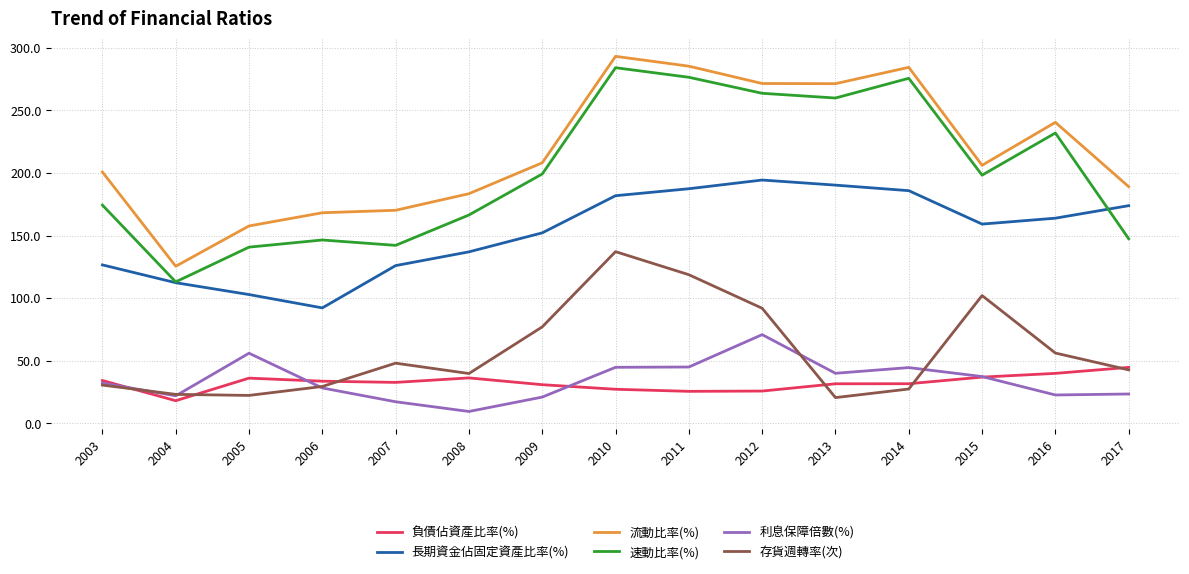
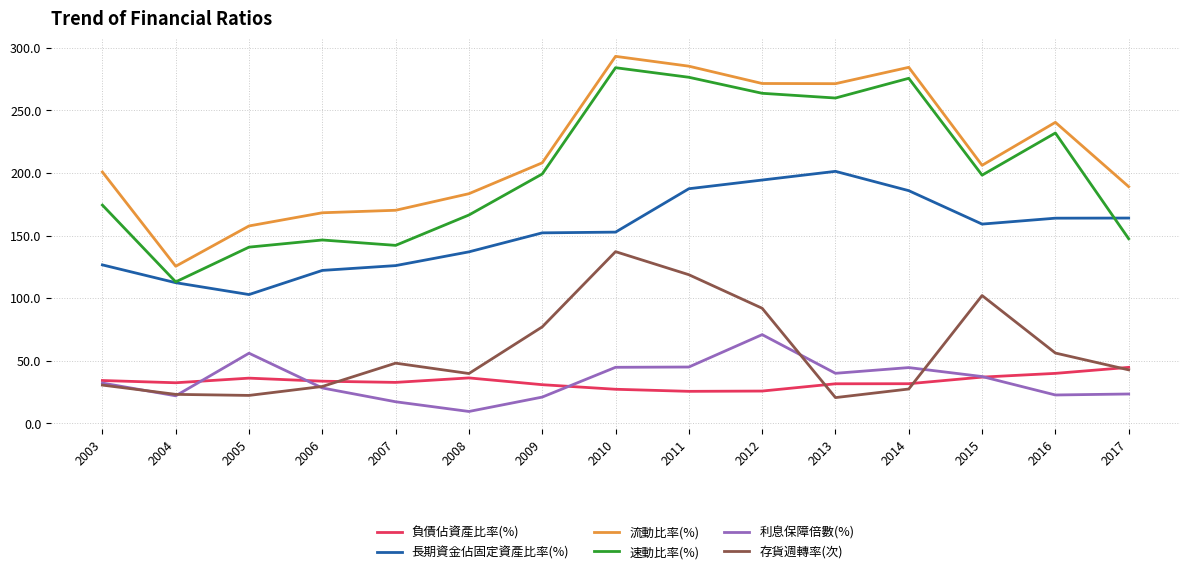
  {
    "負債佔資產比率(%)": {
      "2003": 34,
-     "2004": 18,
+     "2004": 32,
      "2005": 36,
      "2006": 34,
      "2007": 33,
      "2008": 36,
      "2009": 31,
      "2010": 27,
      "2011": 26,
      "2012": 26,
      "2013": 32,
      "2014": 32,
      "2016": 40
    },
    "長期資金佔固定資產比率(%)": {
      "2003": 127,
      "2005": 103,
-     "2006": 92,
+     "2006": 122,
      "2007": 126,
      "2008": 137,
      "2009": 152,
-     "2010": 182,
+     "2010": 153,
      "2011": 187,
      "2012": 194,
-     "2013": 190,
+     "2013": 201,
      "2014": 186,
      "2015": 159,
      "2016": 164,
-     "2017": 174
+     "2017": 164
    },
    "流動比率(%)": {
      "2003": 201,
      "2004": 125,
      "2005": 158,
      "2006": 168,
      "2007": 170,
      "2008": 183,
      "2009": 208,
      "2010": 293,
      "2011": 285,
      "2012": 272,
      "2013": 271,
      "2014": 284,
      "2015": 206,
      "2016": 241,
      "2017": 189
    },
    "速動比率(%)": {
      "2003": 174,
      "2005": 141,
      "2006": 146,
      "2007": 142,
      "2008": 166,
      "2009": 199,
      "2010": 284,
      "2011": 277,
      "2012": 264,
      "2013": 260,
      "2014": 276,
      "2015": 198,
      "2016": 232,
      "2017": 147
    },
    "利息保障倍數(%)": {
      "2005": 56,
      "2007": 17,
      "2008": 9,
      "2009": 21,
      "2010": 45,
      "2011": 45,
      "2012": 71,
      "2013": 40,
      "2014": 45,
      "2016": 23,
      "2017": 23
    },
    "存貨週轉率(次)": {
      "2005": 22,
      "2007": 48,
      "2008": 40,
      "2009": 77,
      "2010": 137,
      "2011": 119,
      "2012": 92,
      "2013": 21,
      "2014": 27,
      "2015": 102,
      "2016": 56
    }
  }
